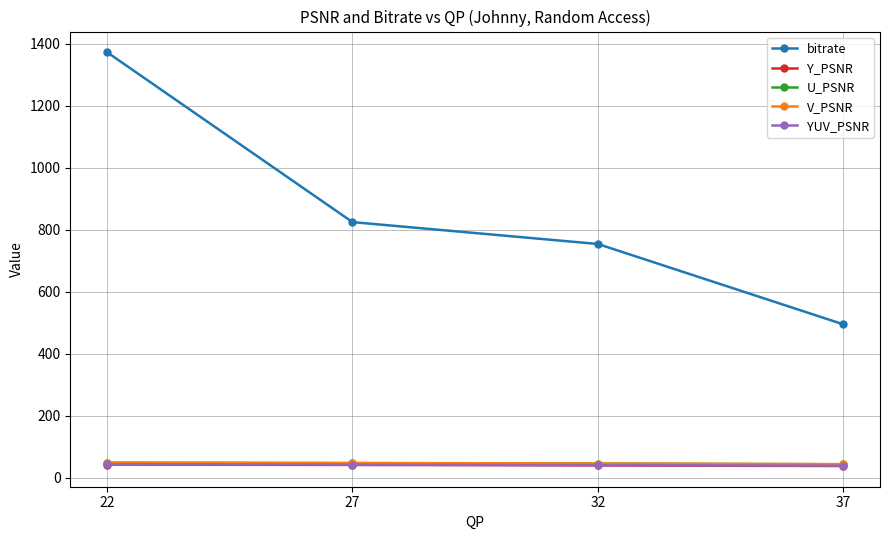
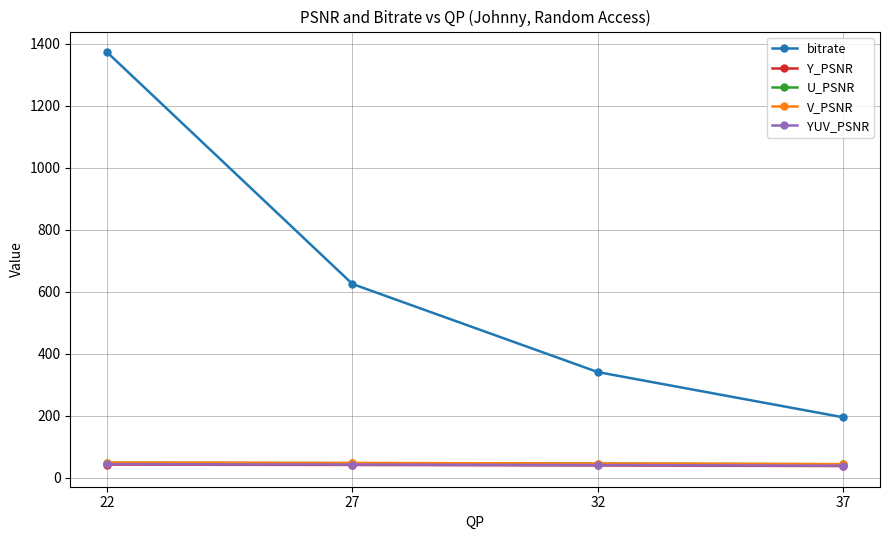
  {
    "bitrate": {
      "22": 1370,
-     "27": 830,
-     "32": 750,
-     "37": 500
+     "27": 630,
+     "32": 340,
+     "37": 200
    }
  }
